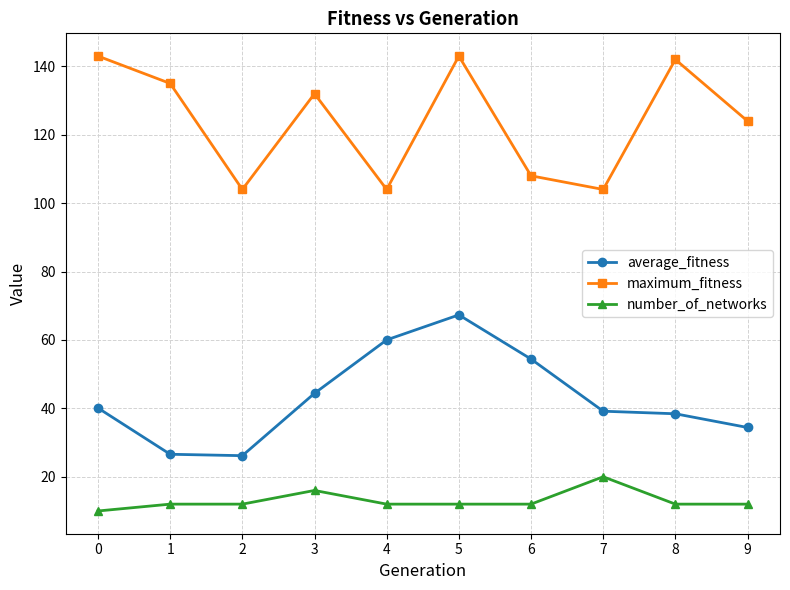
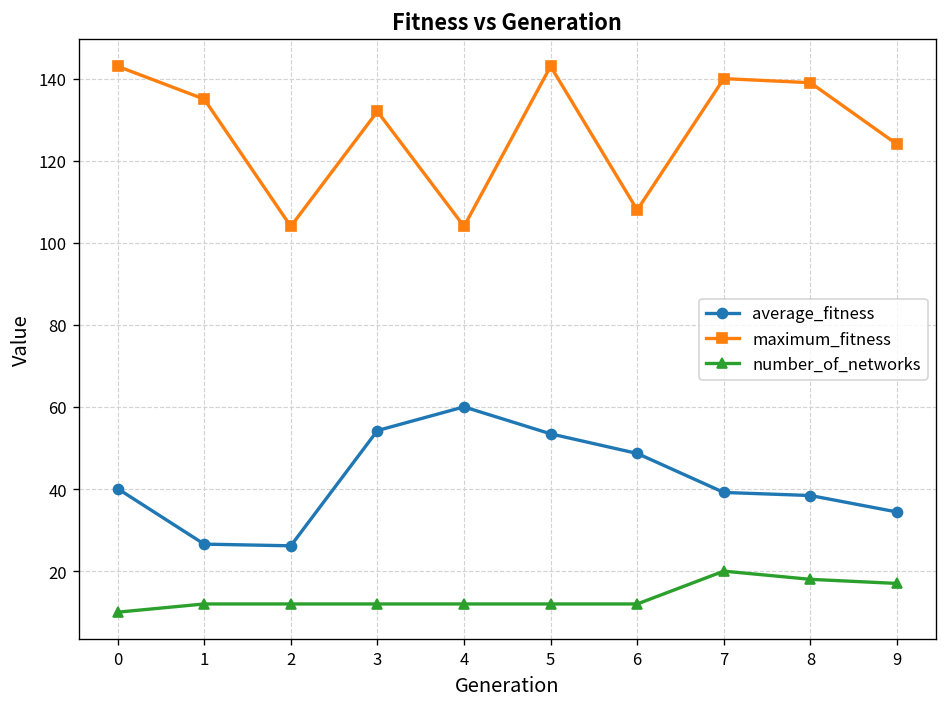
  {
    "average_fitness": {
      "0": 40,
      "1": 27,
      "2": 26,
-     "3": 44,
+     "3": 54,
      "4": 60,
-     "5": 67,
-     "6": 54,
+     "5": 53,
+     "6": 49,
      "7": 39,
      "8": 38,
      "9": 34
    },
    "maximum_fitness": {
      "0": 143,
      "1": 135,
      "2": 104,
      "3": 132,
      "4": 104,
      "5": 143,
      "6": 108,
-     "7": 104,
-     "8": 142,
+     "7": 140,
+     "8": 139,
      "9": 124
    },
    "number_of_networks": {
      "0": 10,
      "1": 12,
      "2": 12,
-     "3": 16,
+     "3": 12,
      "4": 12,
      "5": 12,
      "6": 12,
      "7": 20,
-     "8": 12,
-     "9": 12
+     "8": 18,
+     "9": 17
    }
  }
